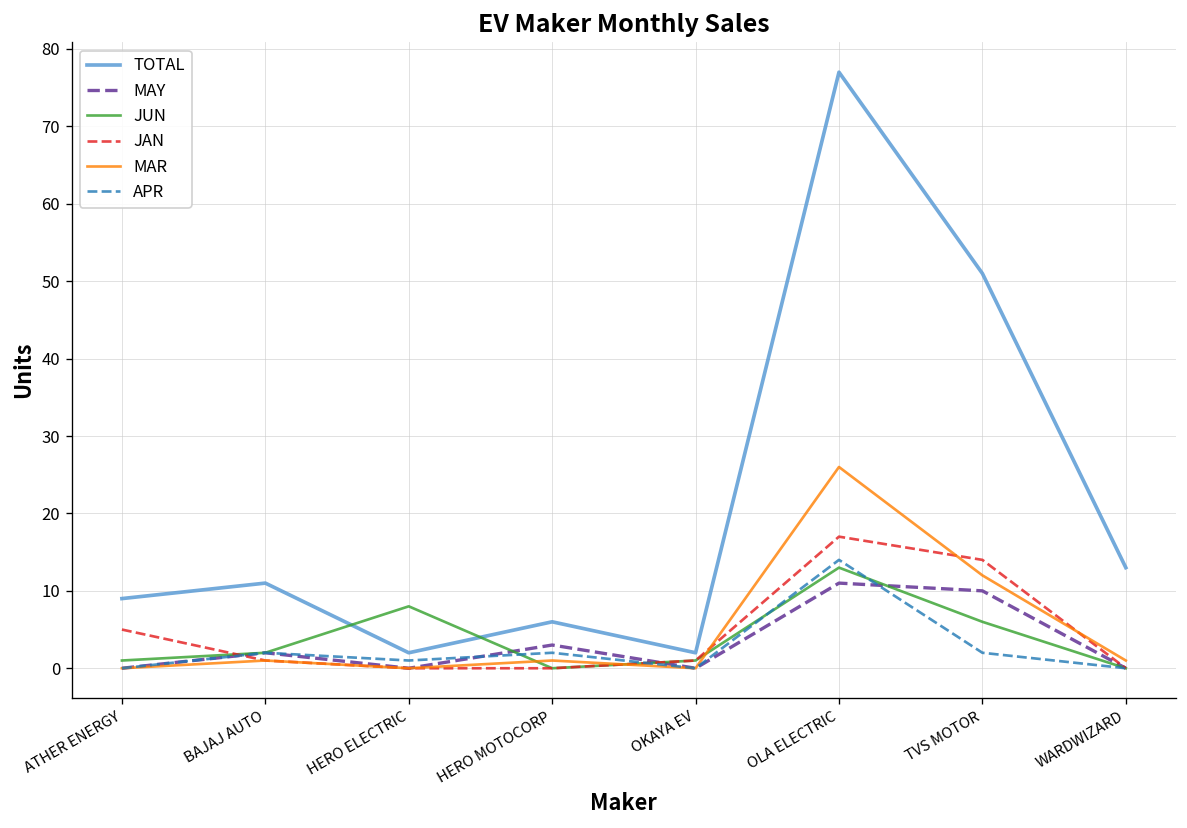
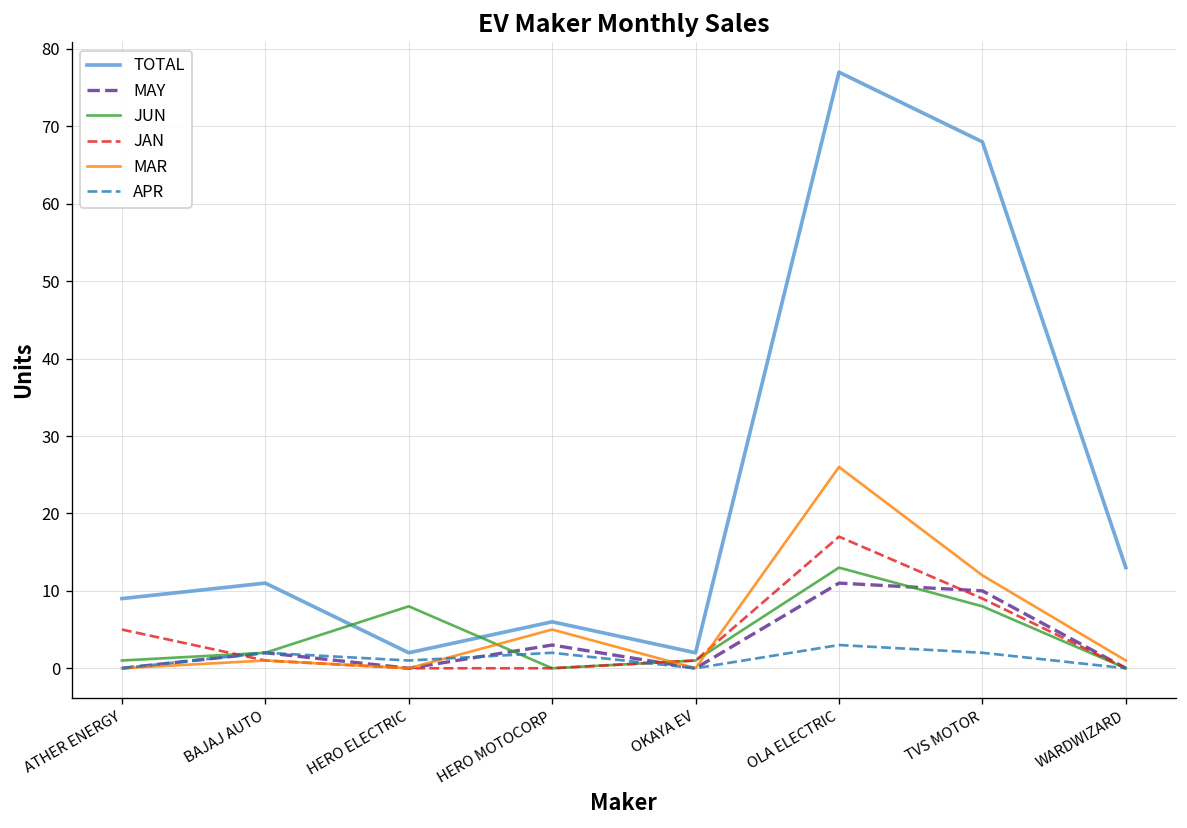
  {
    "TOTAL": {
      "ATHER ENERGY": 9,
      "BAJAJ AUTO": 11,
      "HERO ELECTRIC": 2,
      "HERO MOTOCORP": 6,
      "OKAYA EV": 2,
      "OLA ELECTRIC": 77,
-     "TVS MOTOR": 51,
+     "TVS MOTOR": 68,
      "WARDWIZARD": 13
    },
    "MAY": {
      "HERO MOTOCORP": 3,
      "OLA ELECTRIC": 11,
      "TVS MOTOR": 10
    },
    "JUN": {
      "ATHER ENERGY": 1,
      "HERO ELECTRIC": 8,
      "OLA ELECTRIC": 13,
-     "TVS MOTOR": 6
+     "TVS MOTOR": 8
    },
    "JAN": {
      "ATHER ENERGY": 5,
      "OLA ELECTRIC": 17,
-     "TVS MOTOR": 14
+     "TVS MOTOR": 9
    },
    "MAR": {
-     "HERO MOTOCORP": 1,
+     "HERO MOTOCORP": 5,
      "OLA ELECTRIC": 26,
      "TVS MOTOR": 12,
      "WARDWIZARD": 1
    },
    "APR": {
      "HERO ELECTRIC": 1,
      "HERO MOTOCORP": 2,
-     "OLA ELECTRIC": 14,
+     "OLA ELECTRIC": 3,
      "TVS MOTOR": 2
    }
  }
